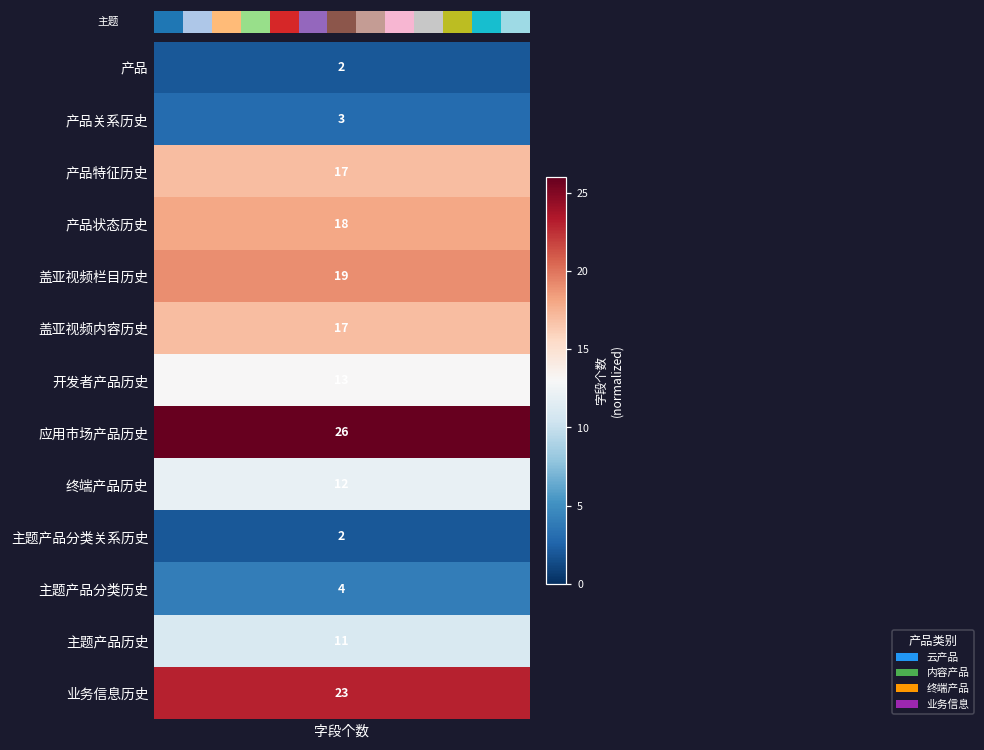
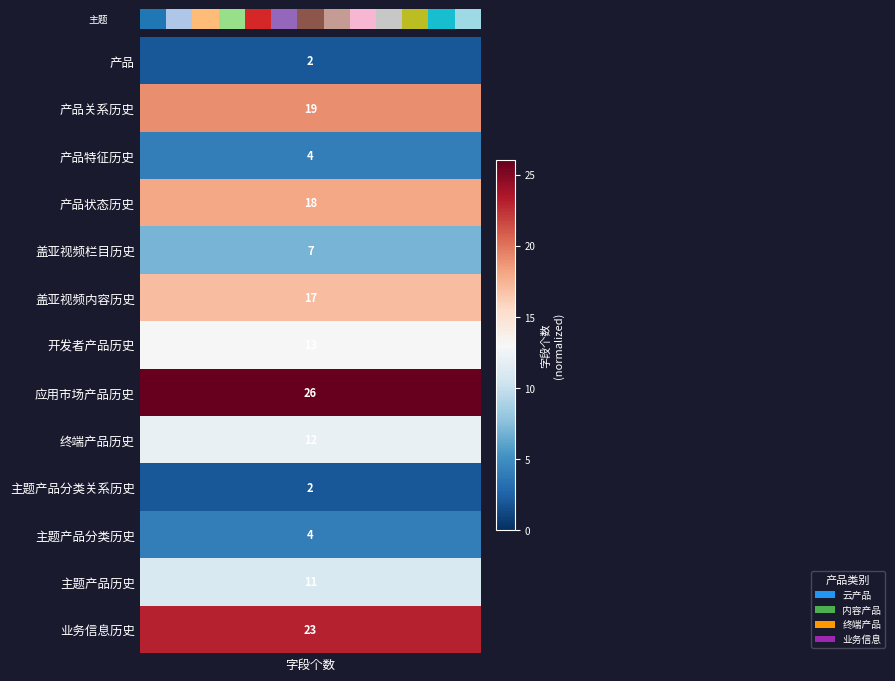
  {
    "产品主题域 - 各表字段数量热力图": {
      "产品": {
        "字段个数": 2
      },
      "产品关系历史": {
-       "字段个数": 3
+       "字段个数": 19
      },
      "产品特征历史": {
-       "字段个数": 17
+       "字段个数": 4
      },
      "产品状态历史": {
        "字段个数": 18
      },
      "盖亚视频栏目历史": {
-       "字段个数": 19
+       "字段个数": 7
      },
      "盖亚视频内容历史": {
        "字段个数": 17
      },
      "应用市场产品历史": {
        "字段个数": 26
      },
      "主题产品分类关系历史": {
        "字段个数": 2
      },
      "主题产品分类历史": {
        "字段个数": 4
      },
      "业务信息历史": {
        "字段个数": 23
      }
    }
  }
